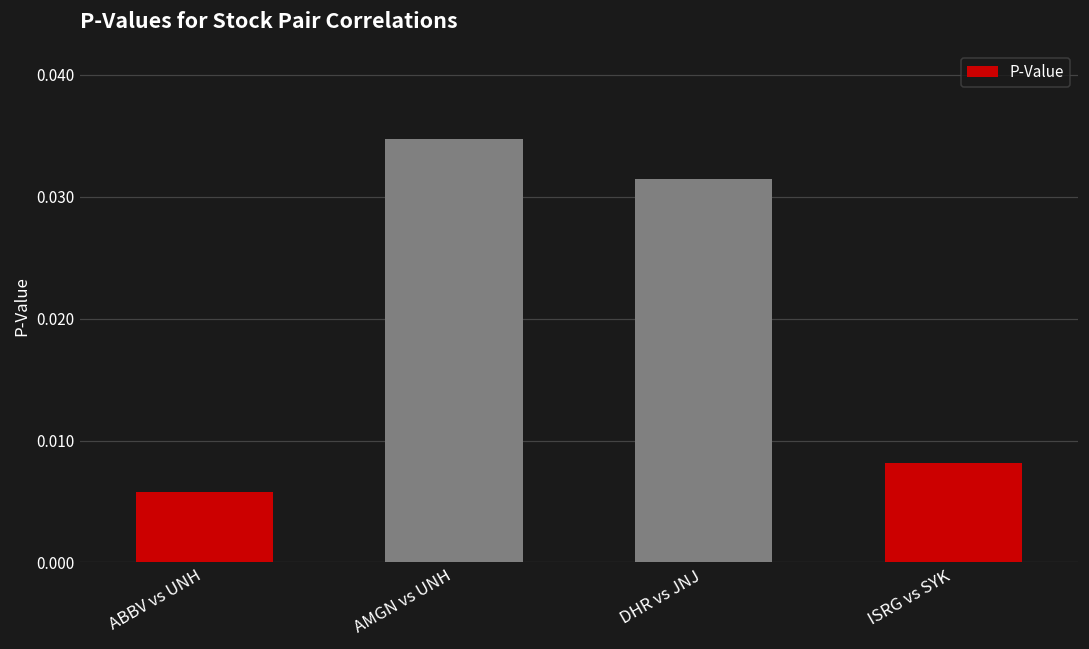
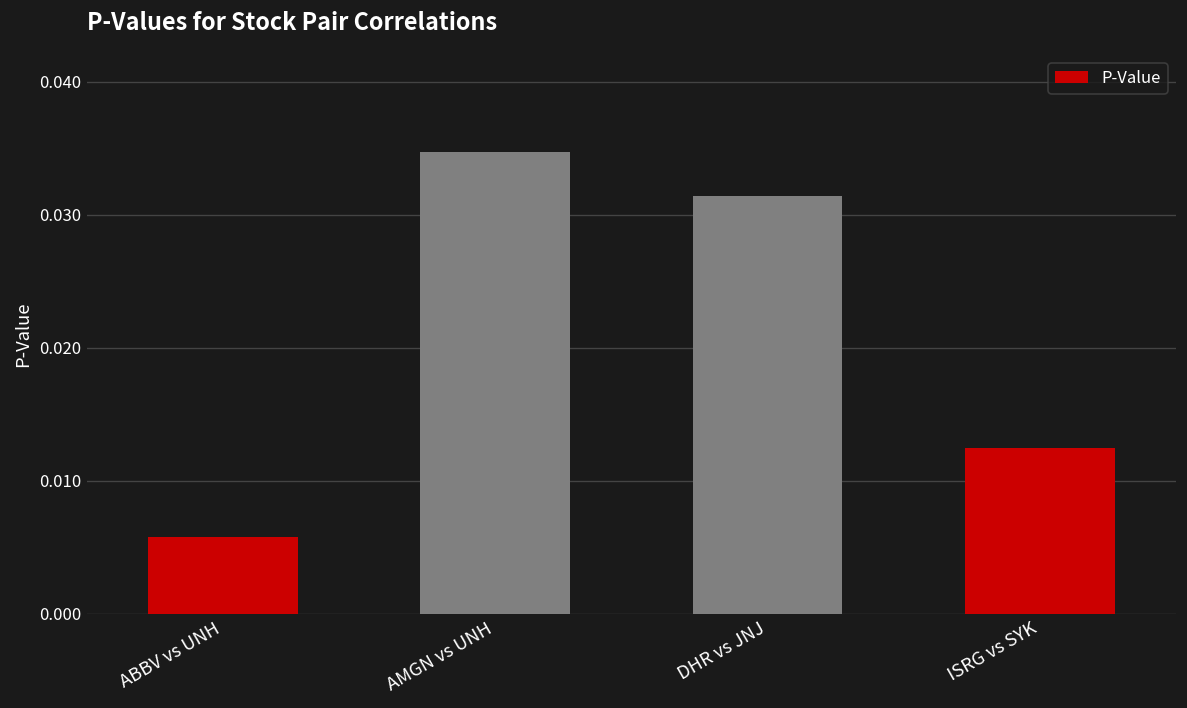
  {
    "ABBV vs UNH": 0.0058,
    "AMGN vs UNH": 0.0347,
    "DHR vs JNJ": 0.0314,
-   "ISRG vs SYK": 0.0082
+   "ISRG vs SYK": 0.0125
  }
